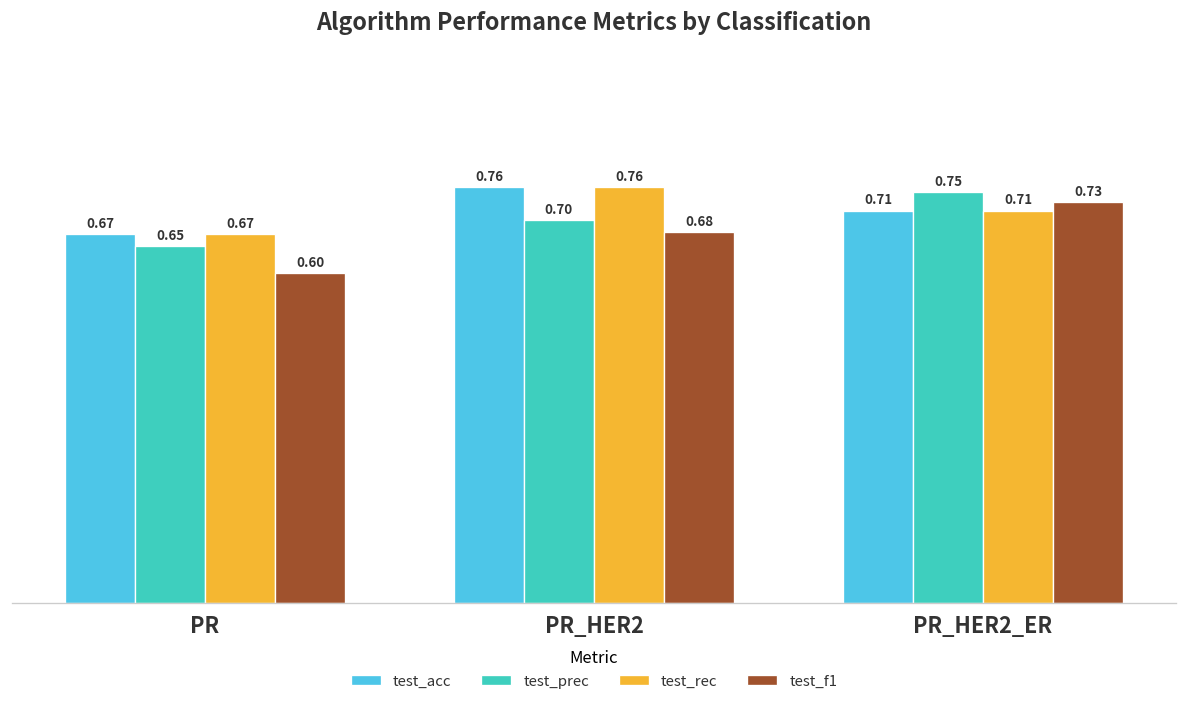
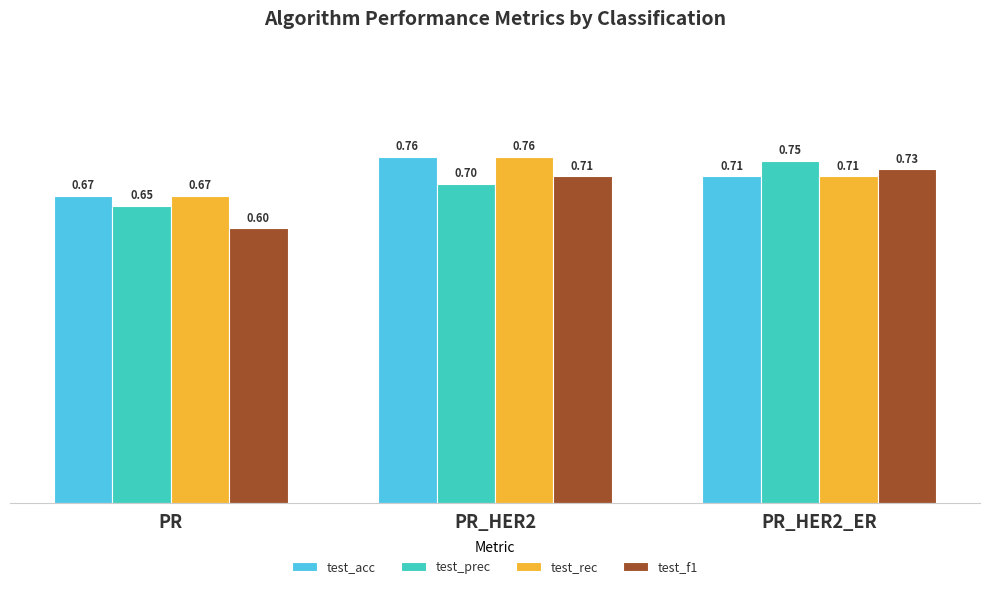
  {
    "test_rec": {
      "PR": 0.67,
      "PR_HER2": 0.76,
      "PR_HER2_ER": 0.71
    },
    "test_f1": {
      "PR": 0.60,
-     "PR_HER2": 0.68,
+     "PR_HER2": 0.71,
      "PR_HER2_ER": 0.73
    }
  }
